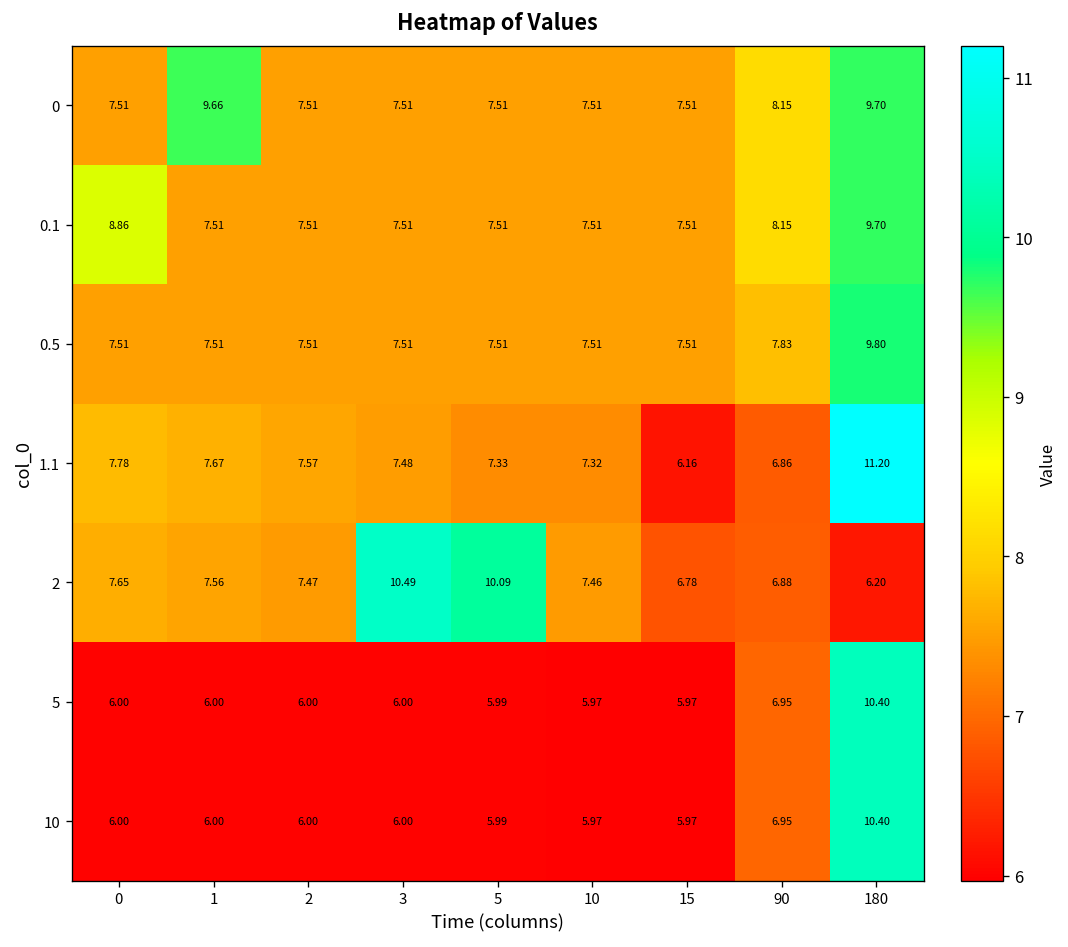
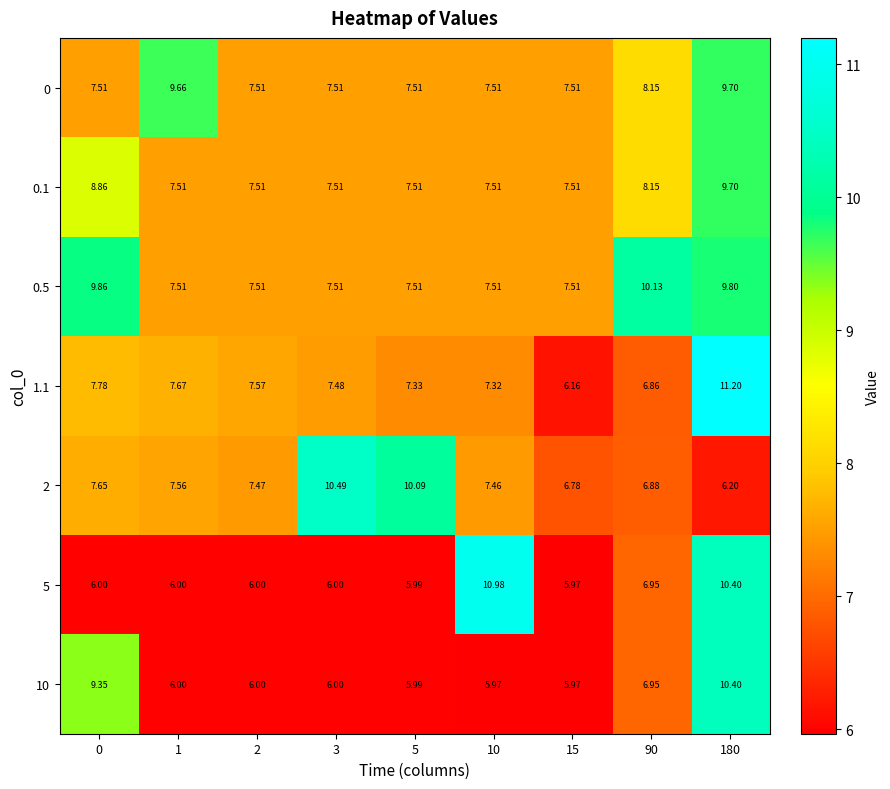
  {
    "0": {
      "0": 7.51,
      "1": 9.66,
      "2": 7.51,
      "3": 7.51,
      "5": 7.51,
      "10": 7.51,
      "15": 7.51,
      "90": 8.15,
      "180": 9.70
    },
    "0.1": {
      "0": 8.86,
      "1": 7.51,
      "2": 7.51,
      "3": 7.51,
      "5": 7.51,
      "10": 7.51,
      "15": 7.51,
      "90": 8.15,
      "180": 9.70
    },
    "0.5": {
-     "0": 7.51,
+     "0": 9.86,
      "1": 7.51,
      "2": 7.51,
      "3": 7.51,
      "5": 7.51,
      "10": 7.51,
      "15": 7.51,
-     "90": 7.83,
+     "90": 10.13,
      "180": 9.80
    },
    "1.1": {
      "0": 7.78,
      "1": 7.67,
      "2": 7.57,
      "3": 7.48,
      "5": 7.33,
      "10": 7.32,
      "15": 6.16,
      "90": 6.86,
      "180": 11.20
    },
    "2": {
      "0": 7.65,
      "1": 7.56,
      "2": 7.47,
      "3": 10.49,
      "5": 10.09,
      "10": 7.46,
      "15": 6.78,
      "90": 6.88,
      "180": 6.20
    },
    "5": {
      "0": 6.00,
      "1": 6.00,
      "2": 6.00,
      "3": 6.00,
      "5": 5.99,
-     "10": 5.97,
+     "10": 10.98,
      "15": 5.97,
      "90": 6.95,
      "180": 10.40
    },
    "10": {
-     "0": 6.00,
+     "0": 9.35,
      "1": 6.00,
      "2": 6.00,
      "3": 6.00,
      "5": 5.99,
      "10": 5.97,
      "15": 5.97,
      "90": 6.95,
      "180": 10.40
    }
  }
